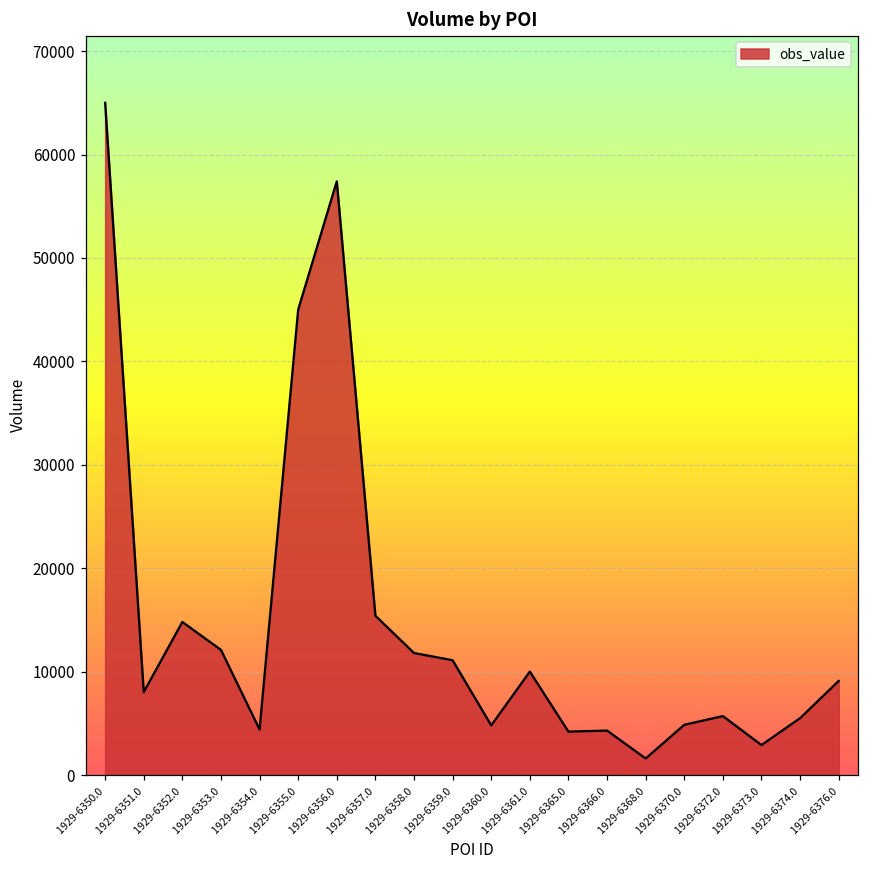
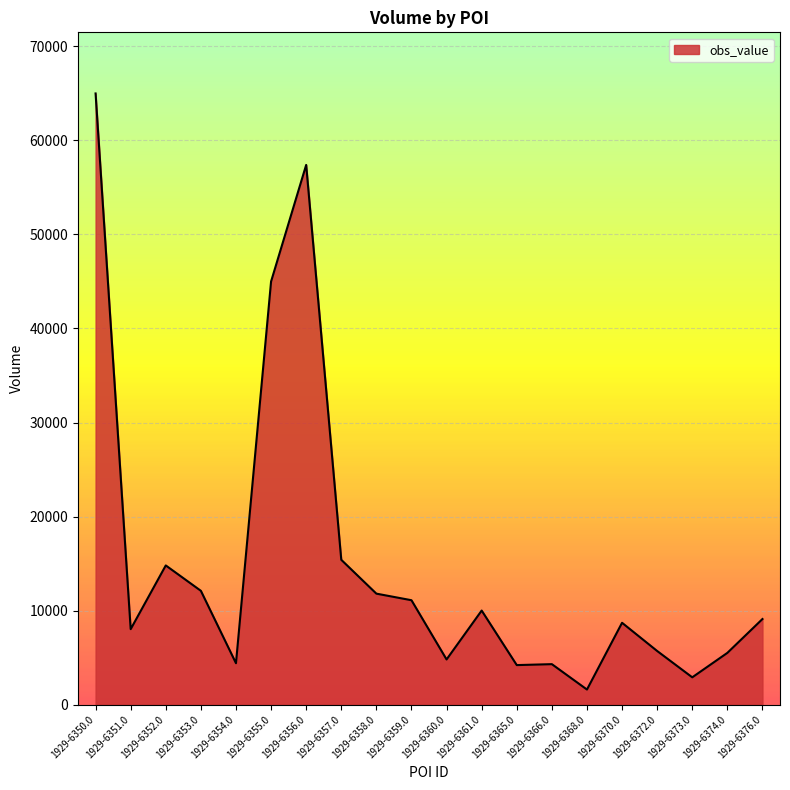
  {
    "1929-6350.0": 65000,
    "1929-6351.0": 8000,
    "1929-6352.0": 15000,
    "1929-6353.0": 12000,
    "1929-6354.0": 4000,
    "1929-6355.0": 45000,
    "1929-6356.0": 57000,
    "1929-6357.0": 15000,
    "1929-6358.0": 12000,
    "1929-6359.0": 11000,
    "1929-6360.0": 5000,
    "1929-6361.0": 10000,
    "1929-6365.0": 4000,
    "1929-6366.0": 4000,
    "1929-6368.0": 2000,
-   "1929-6370.0": 5000,
+   "1929-6370.0": 9000,
    "1929-6372.0": 6000,
    "1929-6373.0": 3000,
    "1929-6374.0": 6000,
    "1929-6376.0": 9000
  }
